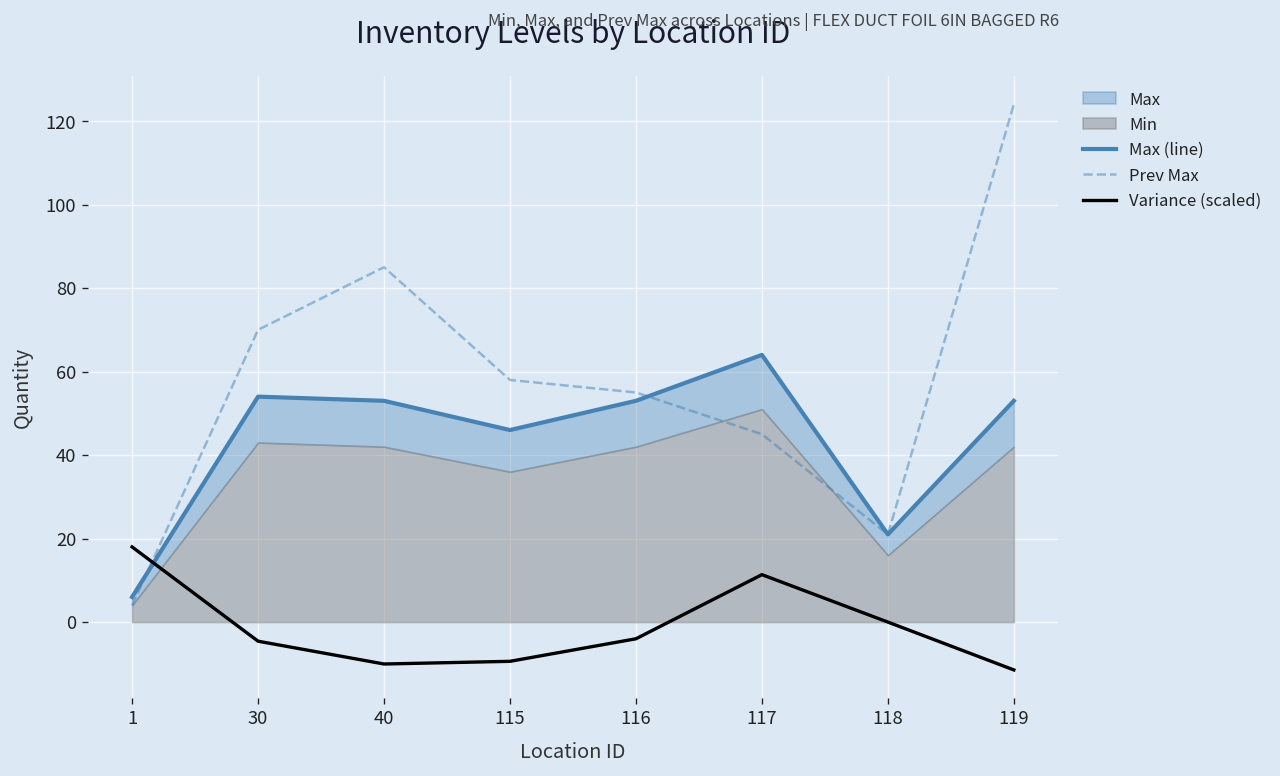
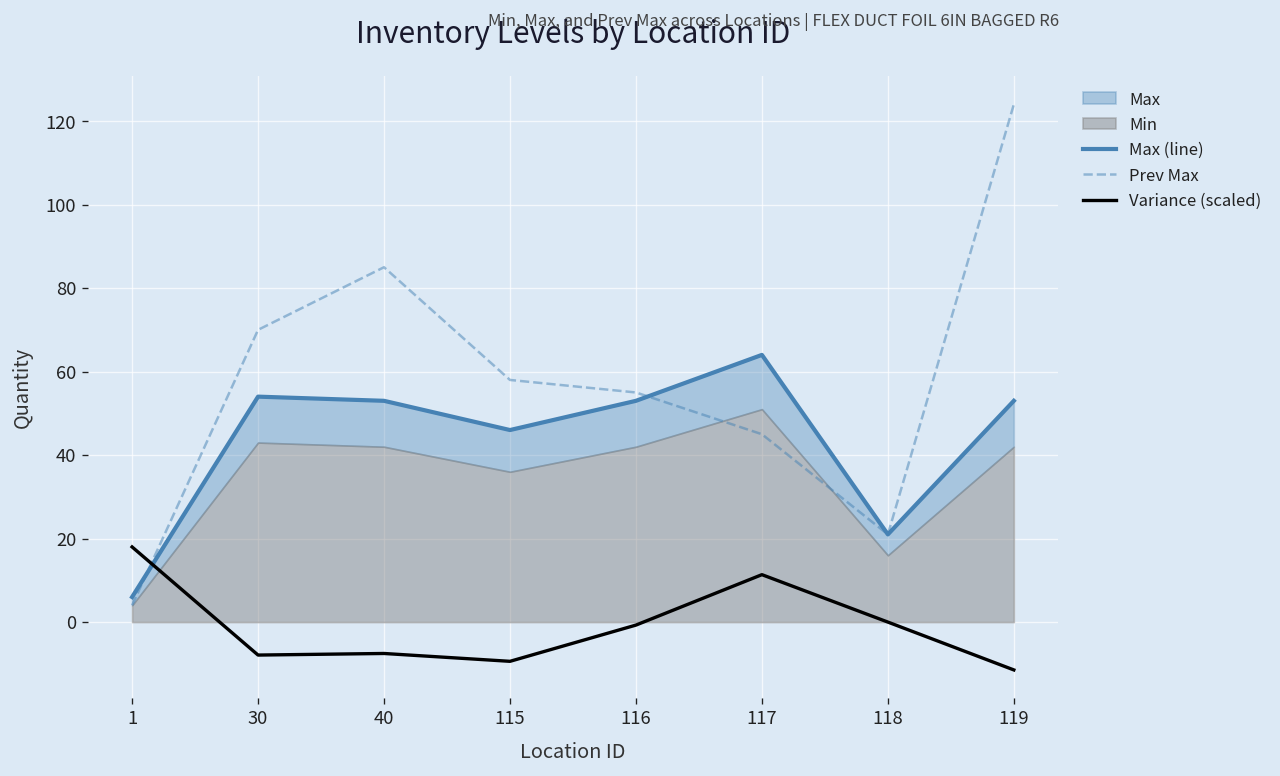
  {
    "Variance (scaled)": {
      "1": 18,
-     "30": -5,
-     "40": -10,
+     "30": -8,
+     "40": -8,
      "115": -9,
-     "116": -4,
+     "116": -1,
      "117": 11,
      "118": 0,
      "119": -11
    }
  }
